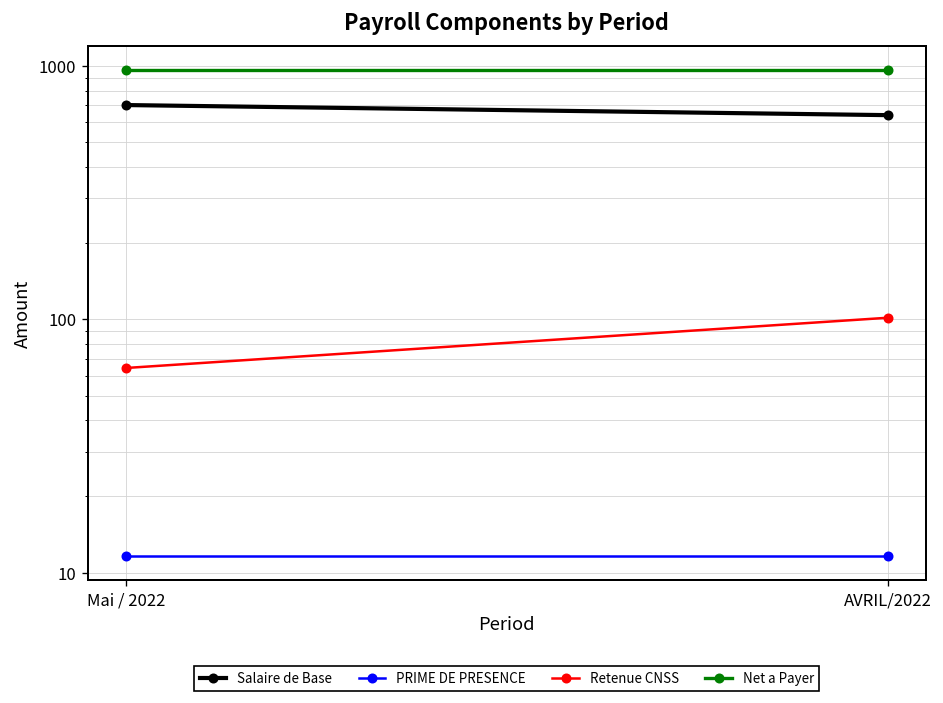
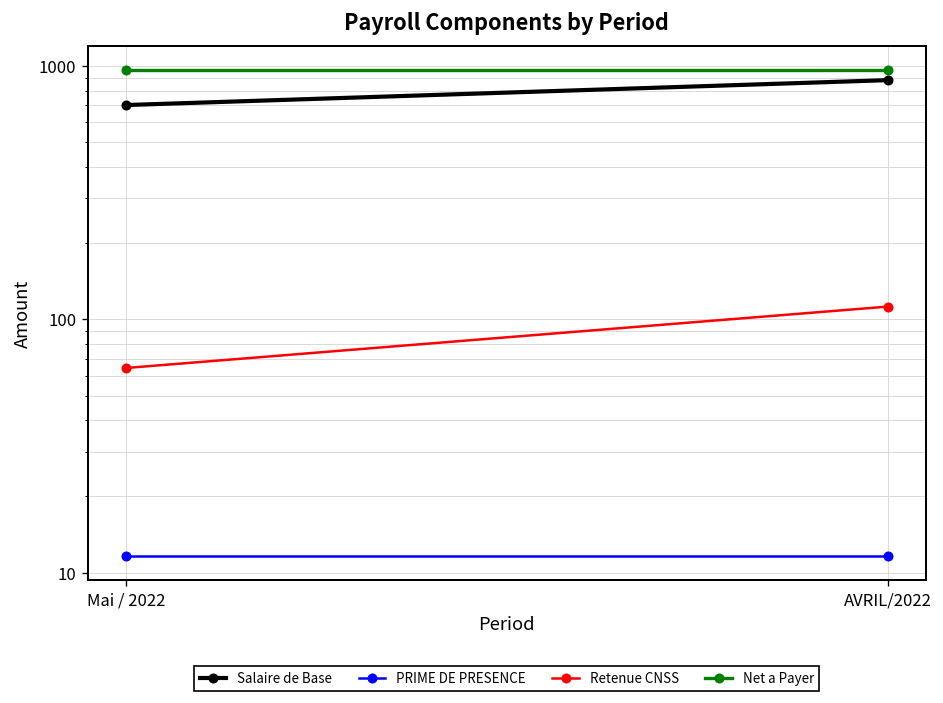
  {
    "Salaire de Base": {
      "Mai / 2022": 700,
-     "AVRIL/2022": 640
+     "AVRIL/2022": 880
    },
    "PRIME DE PRESENCE": {
      "Mai / 2022": 12,
      "AVRIL/2022": 12
    },
    "Retenue CNSS": {
      "Mai / 2022": 64,
-     "AVRIL/2022": 100
+     "AVRIL/2022": 110
    },
    "Net a Payer": {
      "Mai / 2022": 1000,
      "AVRIL/2022": 1000
    }
  }
